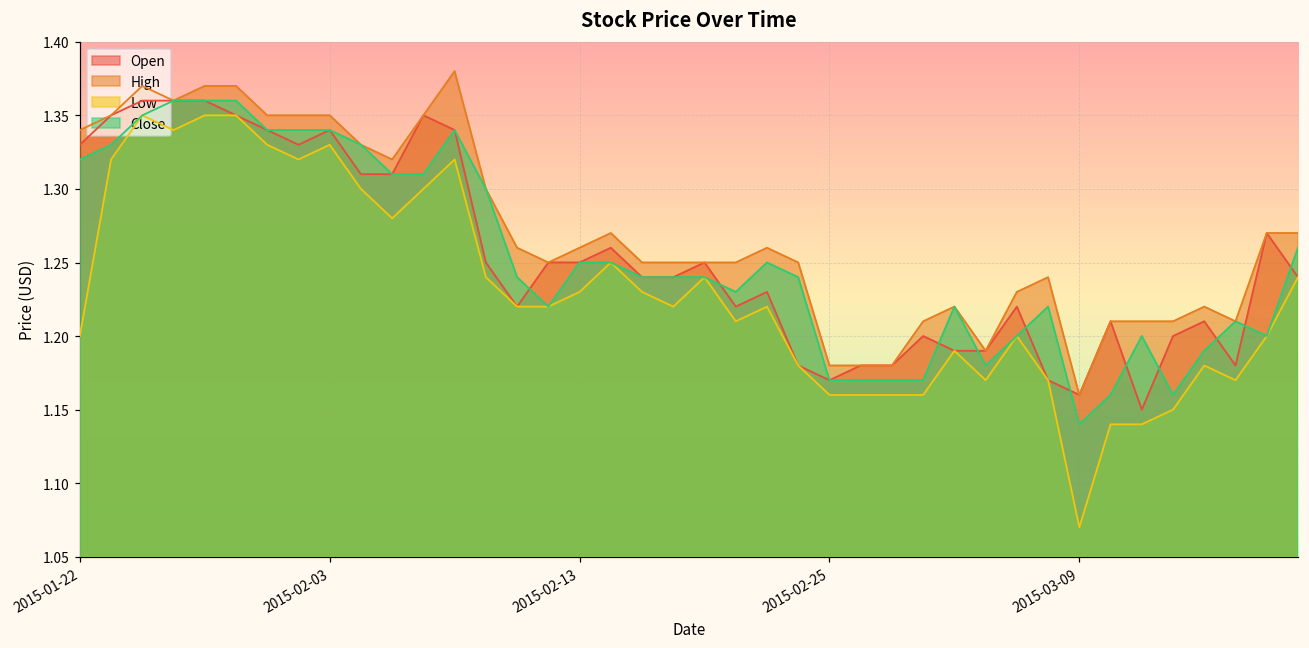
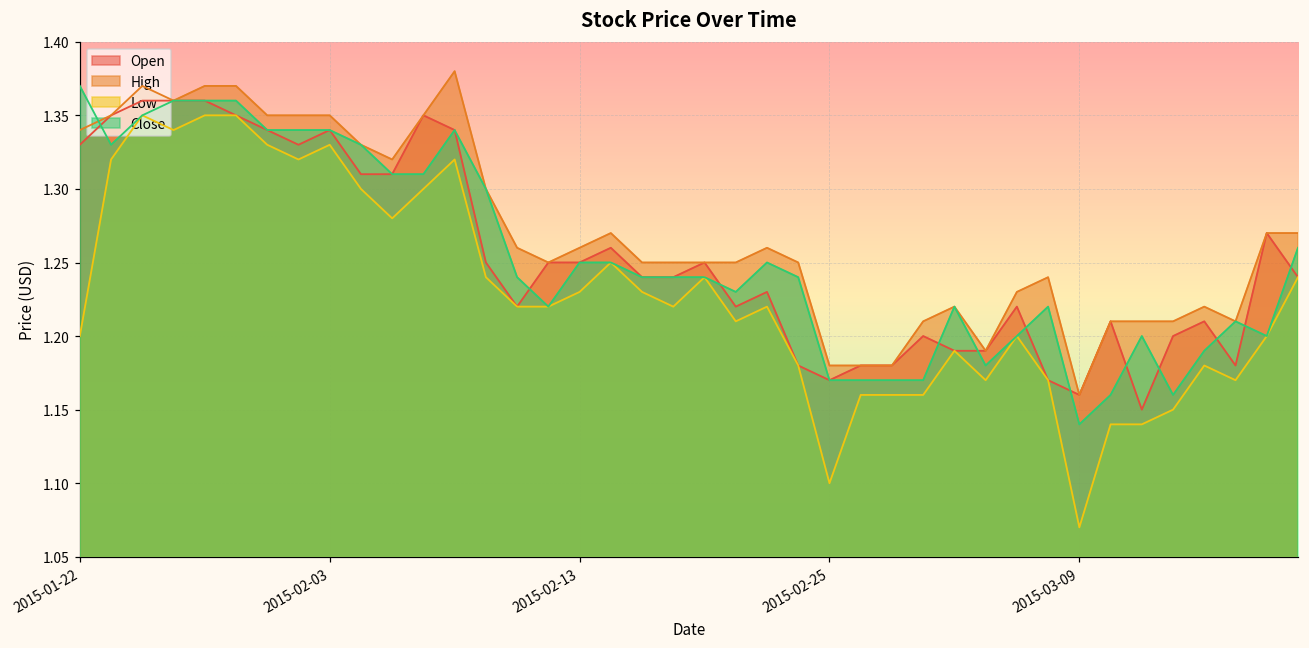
  {
    "Low": {
      "2015-01-22": 1.20,
      "2015-02-03": 1.33,
      "2015-02-13": 1.23,
-     "2015-02-25": 1.16,
+     "2015-02-25": 1.10,
      "2015-03-09": 1.07
    },
    "Close": {
-     "2015-01-22": 1.32,
+     "2015-01-22": 1.37,
      "2015-03-09": 1.14
    }
  }
